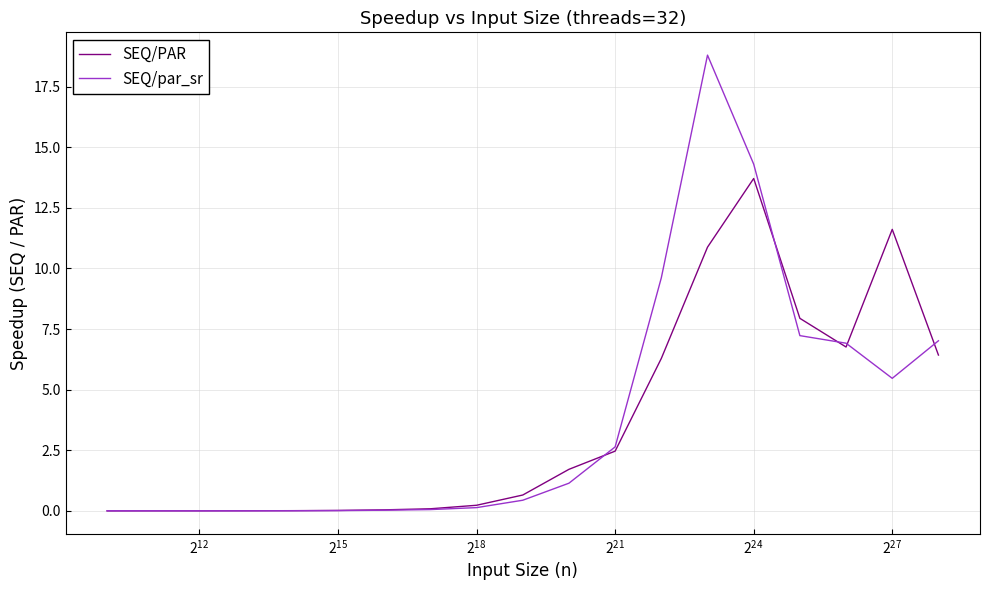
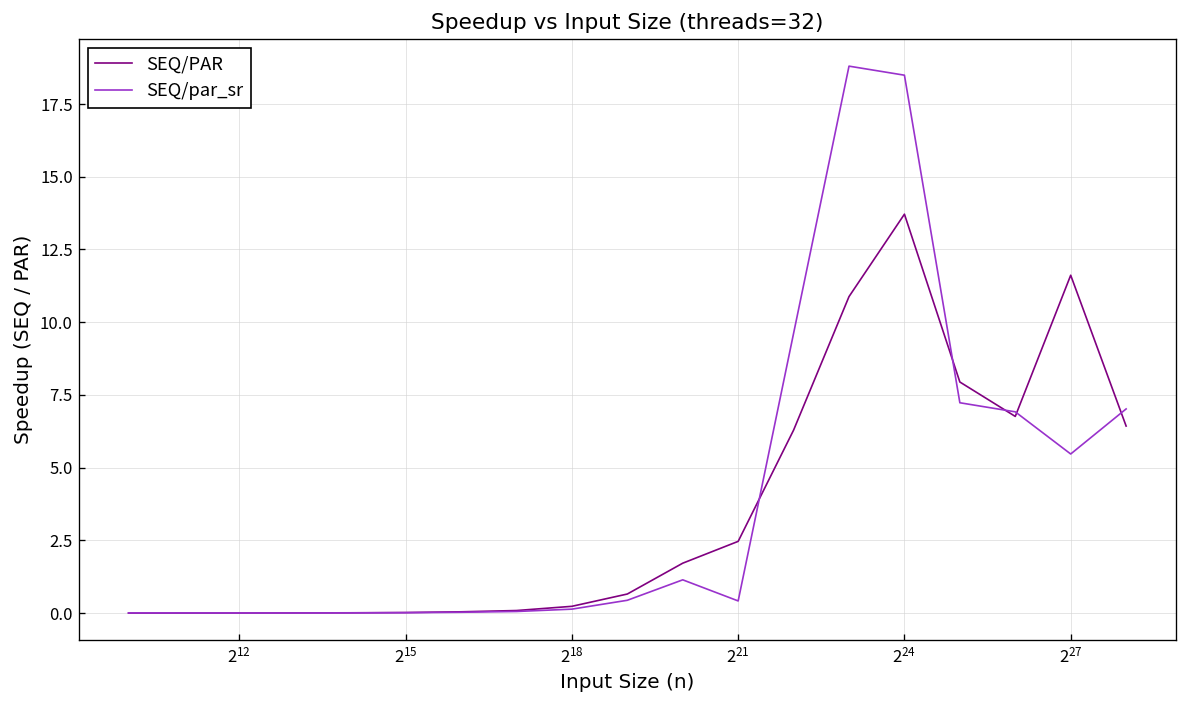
  {
    "SEQ/PAR": {
      "2^21": 2.5,
      "2^24": 13.7,
      "2^27": 11.6
    },
    "SEQ/par_sr": {
-     "2^21": 2.6,
-     "2^24": 14.3,
+     "2^21": 0.4,
+     "2^24": 18.5,
      "2^27": 5.5
    }
  }
